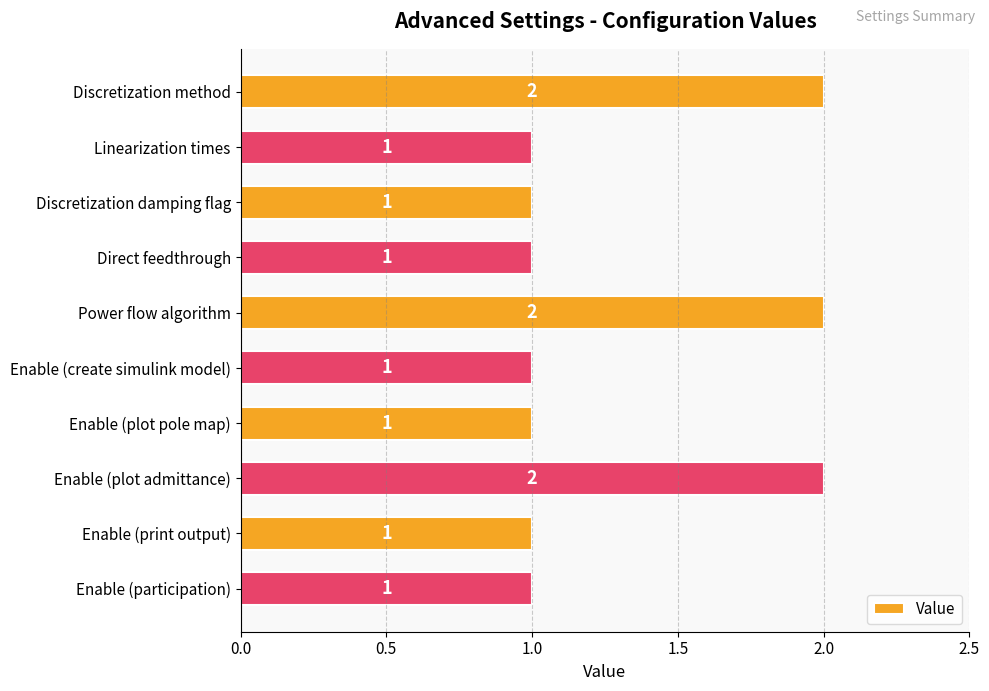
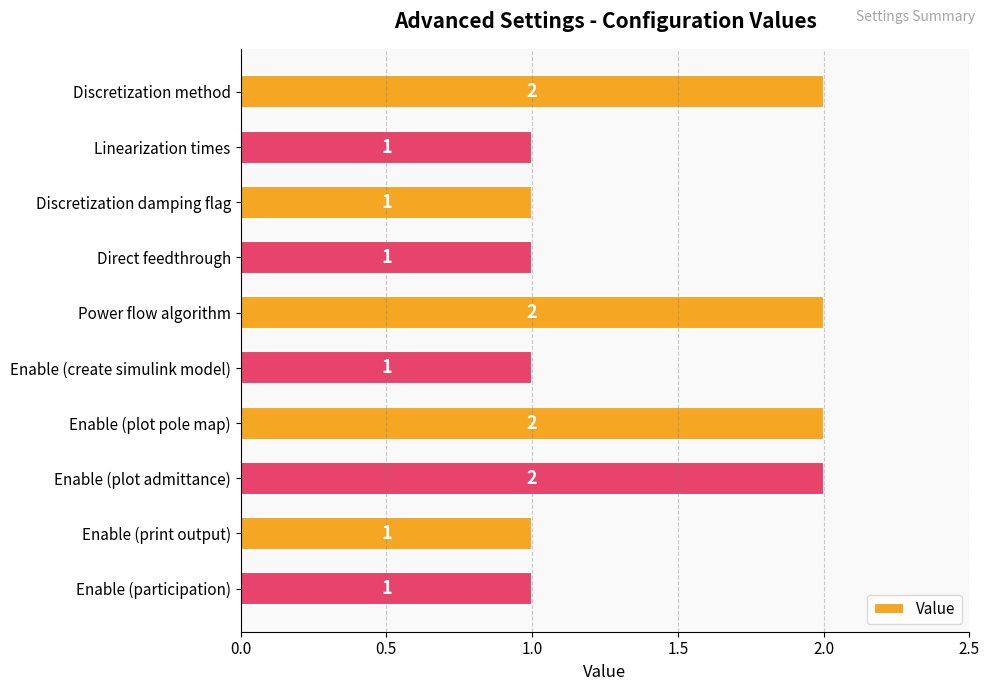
  {
    "Discretization method": 2,
    "Linearization times": 1,
    "Discretization damping flag": 1,
    "Direct feedthrough": 1,
    "Power flow algorithm": 2,
    "Enable (create simulink model)": 1,
-   "Enable (plot pole map)": 1,
+   "Enable (plot pole map)": 2,
    "Enable (plot admittance)": 2,
    "Enable (print output)": 1,
    "Enable (participation)": 1
  }
